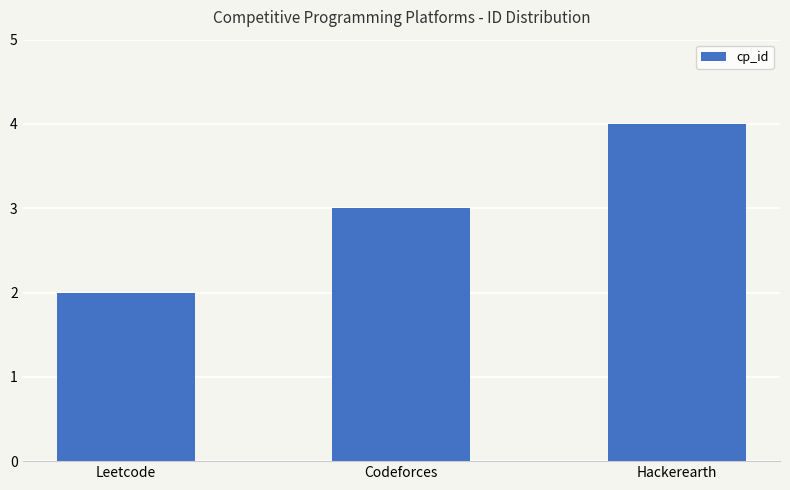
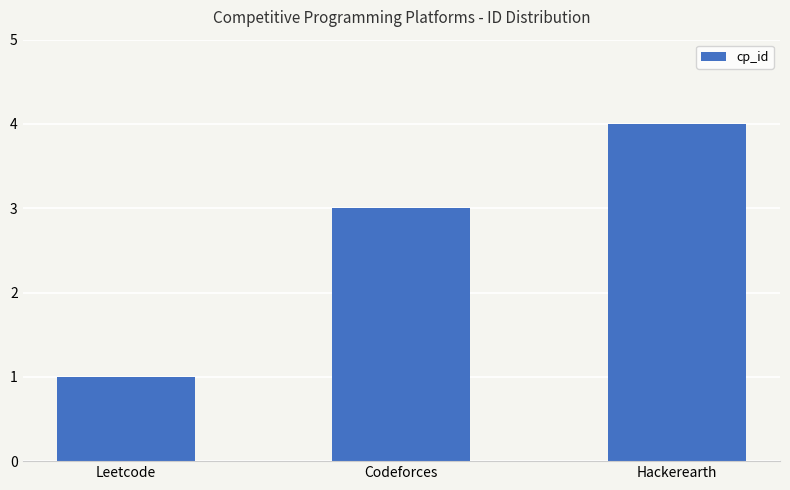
  {
-   "Leetcode": 2,
+   "Leetcode": 1,
    "Codeforces": 3,
    "Hackerearth": 4
  }
